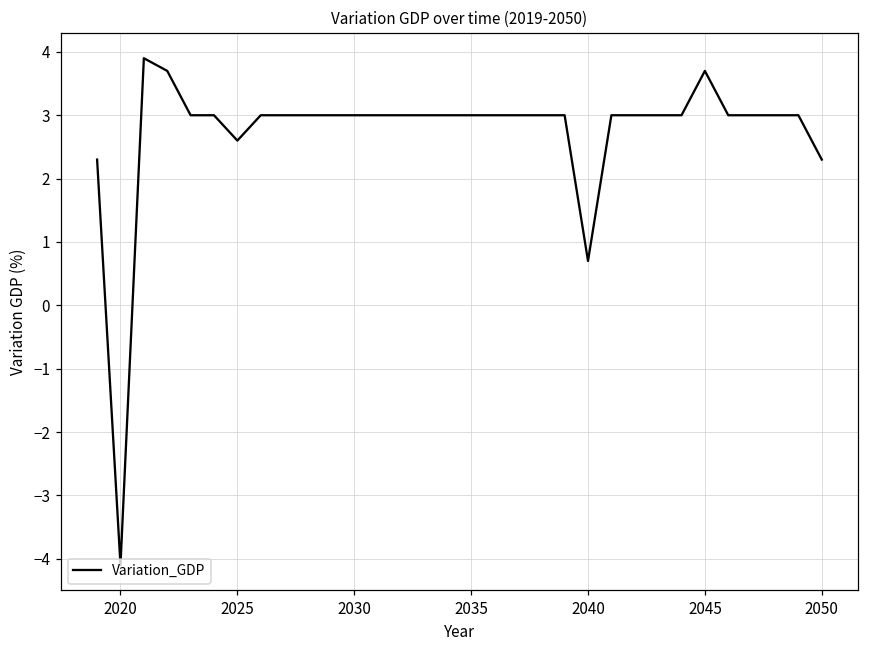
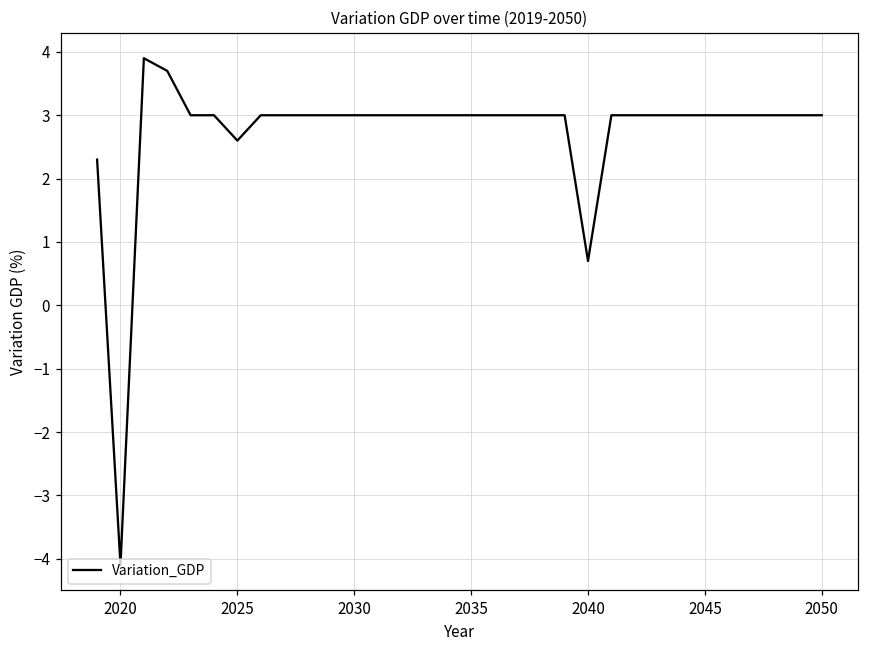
  {
    "2025": 2.6,
    "2030": 3.0,
    "2035": 3.0,
    "2040": 0.7,
-   "2045": 3.7,
-   "2050": 2.3
+   "2045": 3.0,
+   "2050": 3.0
  }
